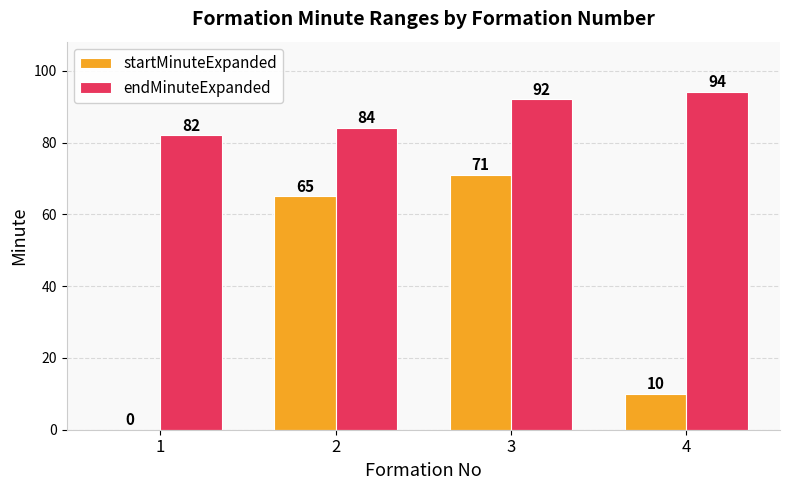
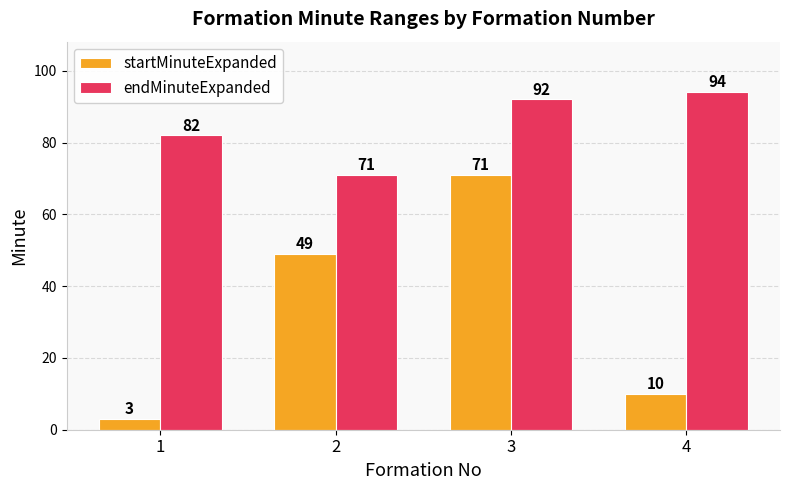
  {
    "startMinuteExpanded": {
-     "1": 0,
-     "2": 65,
+     "1": 3,
+     "2": 49,
      "3": 71,
      "4": 10
    },
    "endMinuteExpanded": {
      "1": 82,
-     "2": 84,
+     "2": 71,
      "3": 92,
      "4": 94
    }
  }
